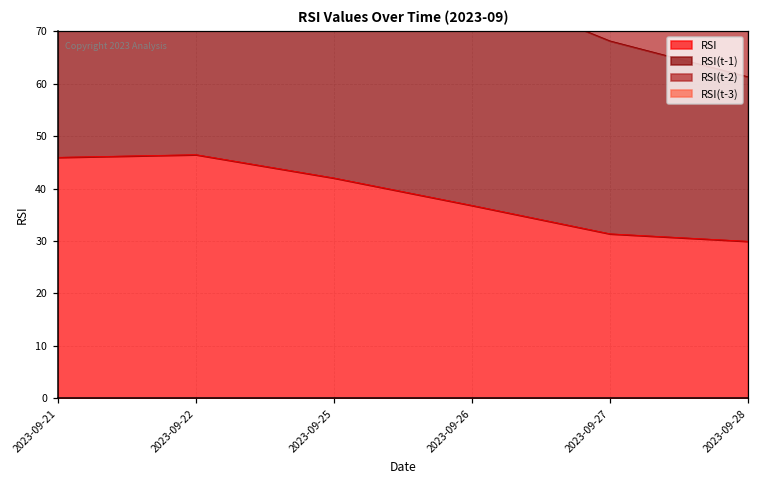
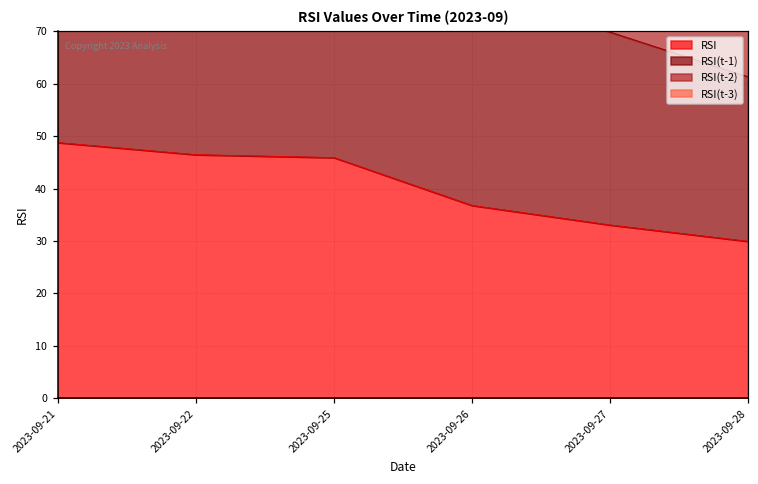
  {
    "RSI": {
-     "2023-09-21": 46,
+     "2023-09-21": 49,
      "2023-09-22": 46,
-     "2023-09-25": 42,
+     "2023-09-25": 46,
      "2023-09-26": 37,
-     "2023-09-27": 31,
+     "2023-09-27": 33,
      "2023-09-28": 30
    },
    "RSI(t-1)": {
      "2023-09-27": 37,
      "2023-09-28": 31
    }
  }
